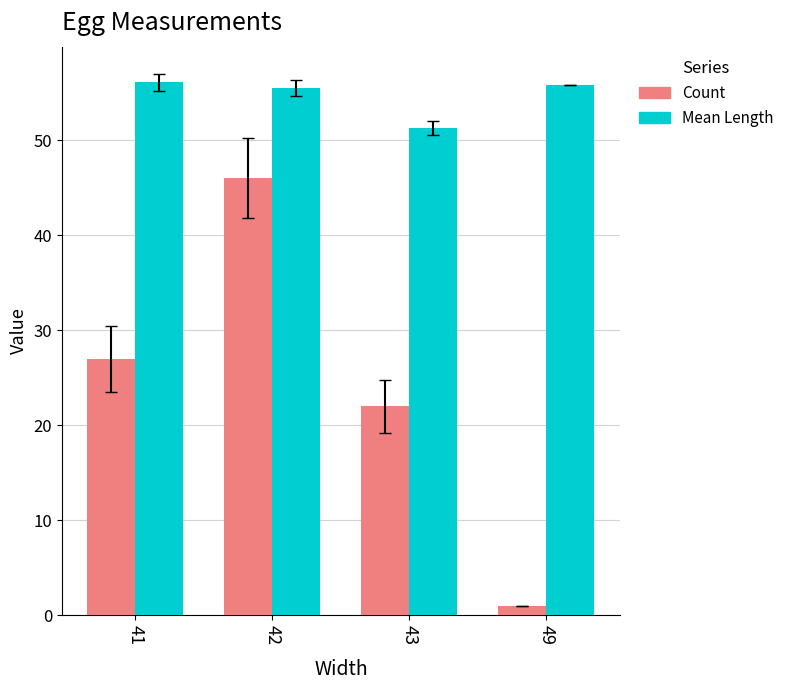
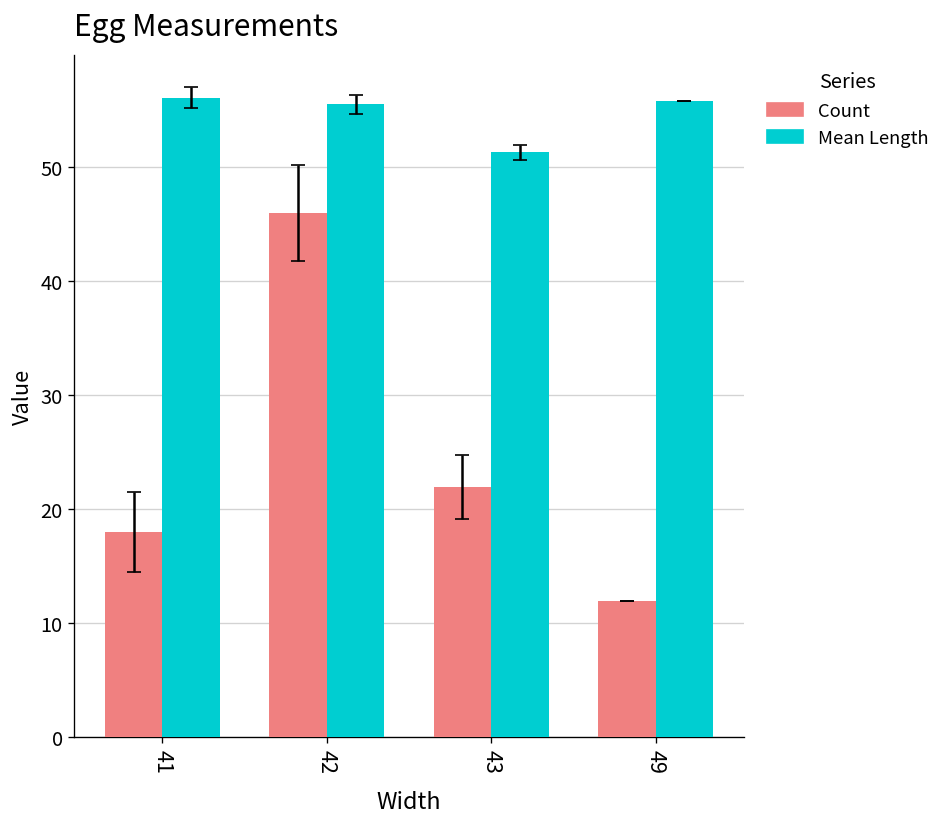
  {
    "Count": {
-     "41": 27,
+     "41": 18,
      "42": 46,
      "43": 22,
-     "49": 1
+     "49": 12
    },
    "Mean Length": {
      "41": 56,
      "42": 56,
      "43": 51,
      "49": 56
    }
  }
